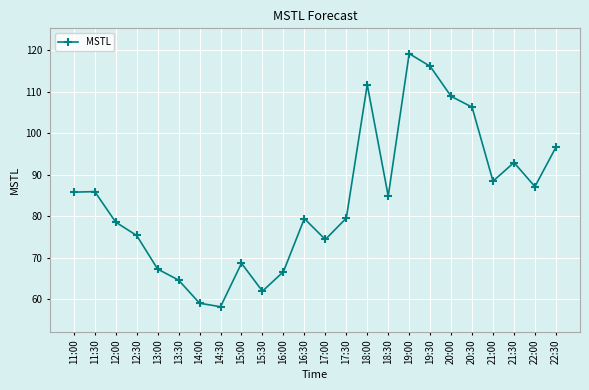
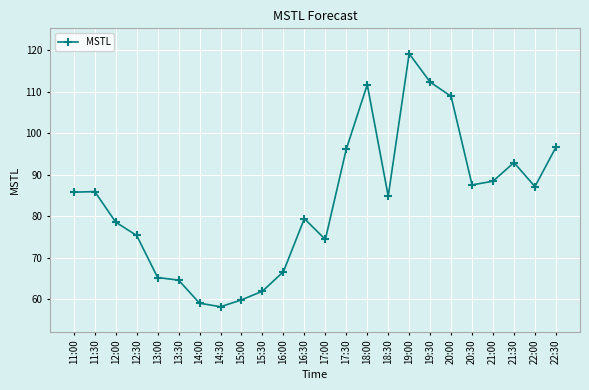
  {
    "11:00": 86,
    "11:30": 86,
    "12:00": 79,
    "12:30": 75,
-   "13:00": 67,
+   "13:00": 65,
    "13:30": 65,
    "14:00": 59,
    "14:30": 58,
-   "15:00": 69,
+   "15:00": 60,
    "15:30": 62,
    "16:00": 67,
    "16:30": 79,
    "17:00": 74,
-   "17:30": 80,
+   "17:30": 96,
    "18:00": 112,
    "18:30": 85,
    "19:00": 119,
-   "19:30": 116,
+   "19:30": 112,
    "20:00": 109,
-   "20:30": 106,
+   "20:30": 88,
    "21:00": 88,
    "21:30": 93,
    "22:00": 87,
    "22:30": 97
  }
